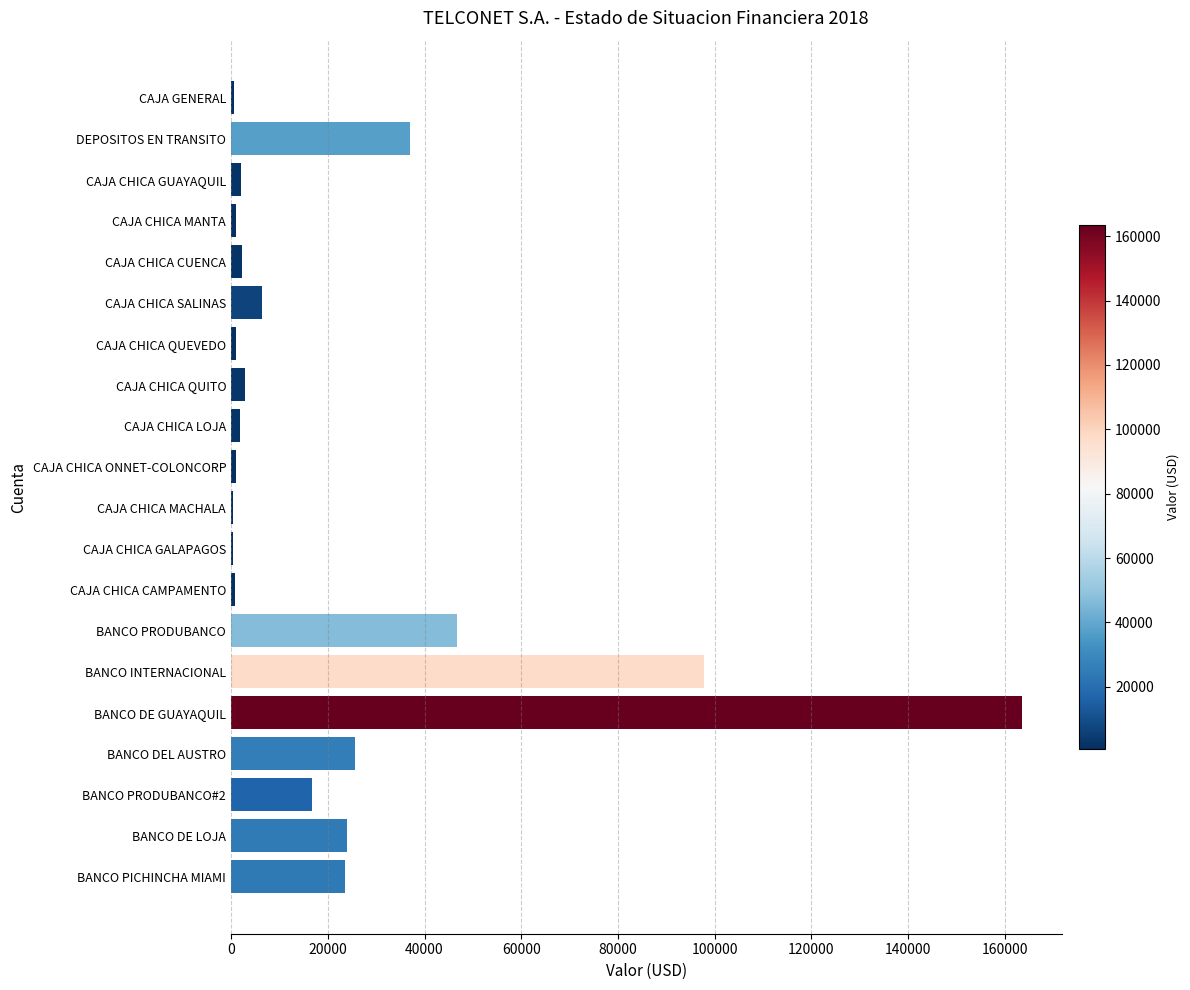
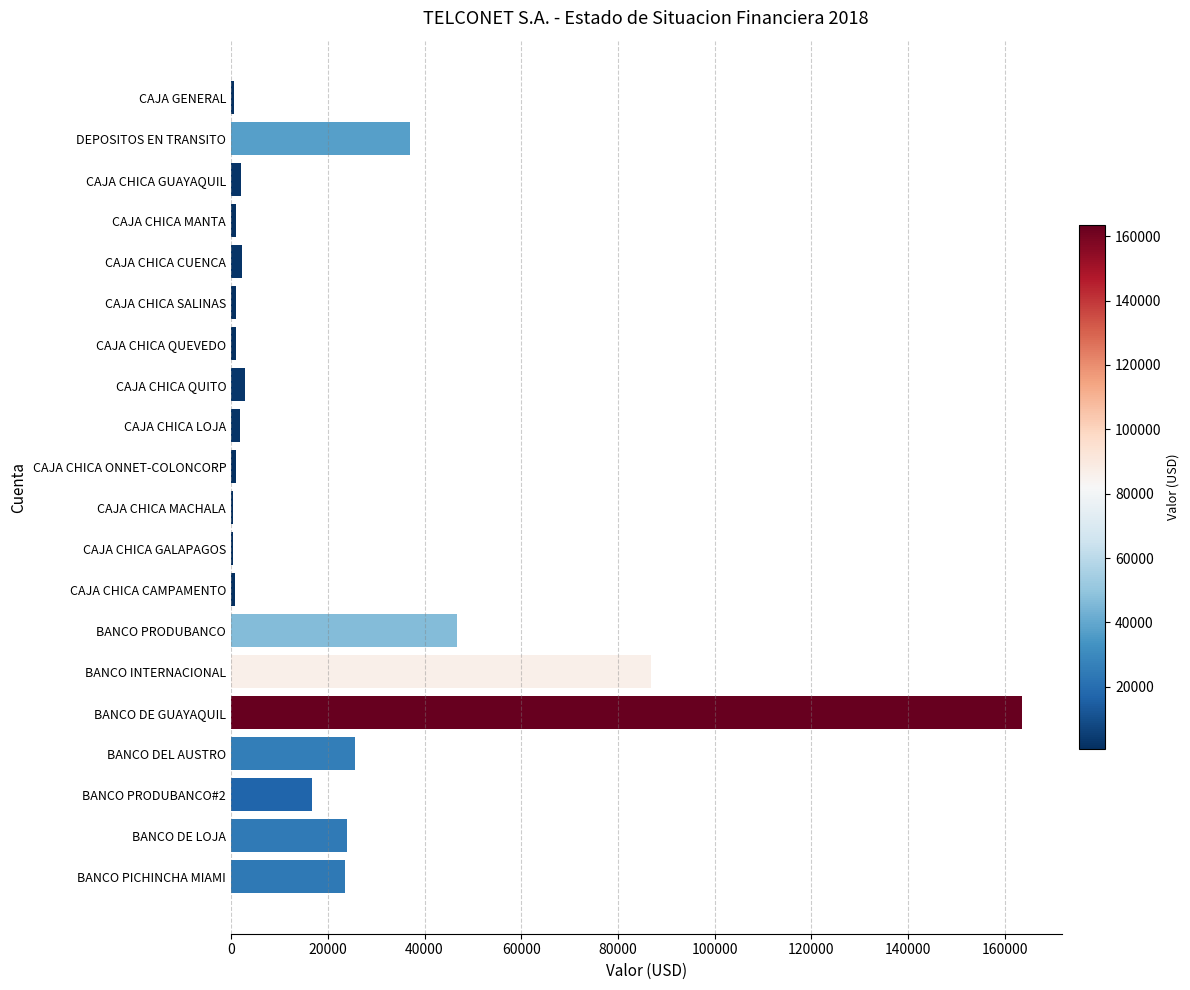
  {
    "CAJA GENERAL": 1000,
    "DEPOSITOS EN TRANSITO": 37000,
    "CAJA CHICA GUAYAQUIL": 2000,
    "CAJA CHICA MANTA": 1000,
    "CAJA CHICA CUENCA": 2000,
-   "CAJA CHICA SALINAS": 6000,
+   "CAJA CHICA SALINAS": 1000,
    "CAJA CHICA QUEVEDO": 1000,
    "CAJA CHICA QUITO": 3000,
    "CAJA CHICA LOJA": 2000,
    "CAJA CHICA ONNET-COLONCORP": 1000,
    "CAJA CHICA CAMPAMENTO": 1000,
    "BANCO PRODUBANCO": 47000,
-   "BANCO INTERNACIONAL": 98000,
+   "BANCO INTERNACIONAL": 87000,
    "BANCO DE GUAYAQUIL": 164000,
    "BANCO DEL AUSTRO": 26000,
    "BANCO PRODUBANCO#2": 17000,
    "BANCO DE LOJA": 24000,
    "BANCO PICHINCHA MIAMI": 24000
  }
